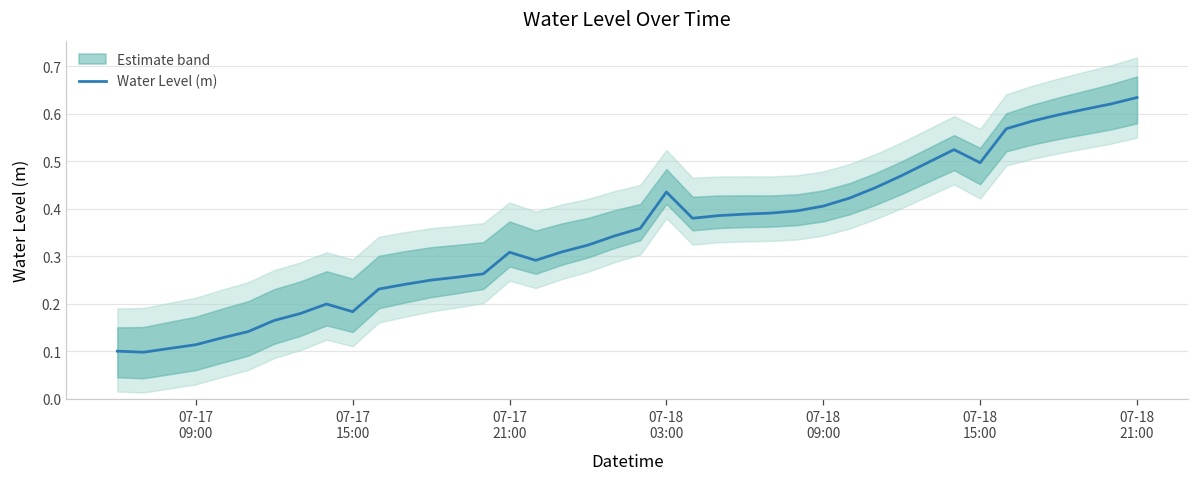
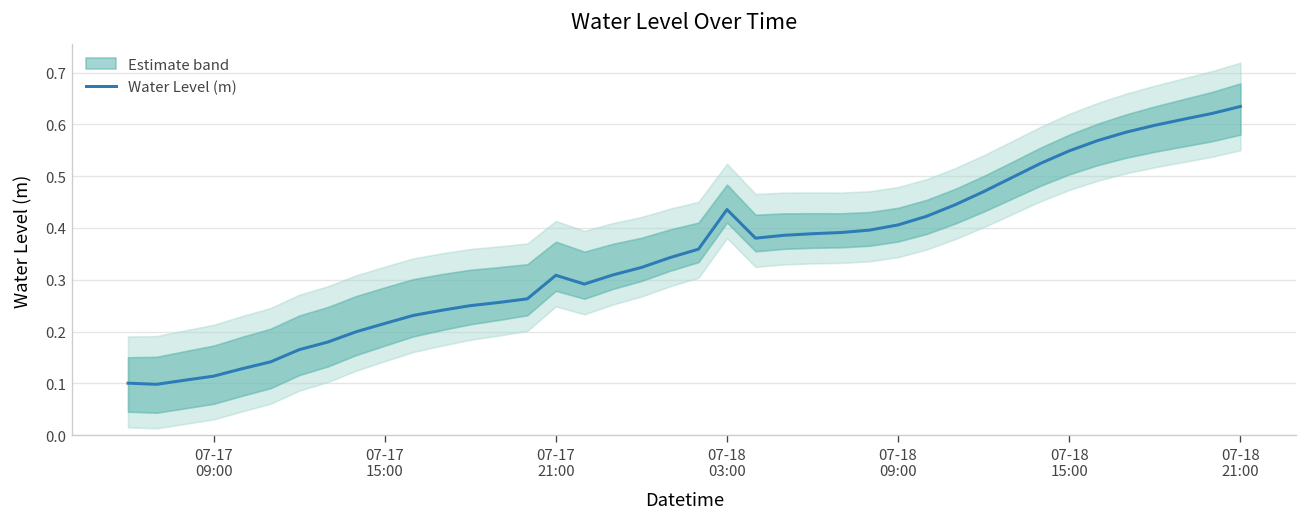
  {
    "Water Level (m)": {
      "07-17 09:00": 0.11,
-     "07-17 15:00": 0.18,
+     "07-17 15:00": 0.22,
      "07-17 21:00": 0.31,
      "07-18 03:00": 0.44,
      "07-18 09:00": 0.41,
-     "07-18 15:00": 0.50,
+     "07-18 15:00": 0.55,
      "07-18 21:00": 0.63
    }
  }
